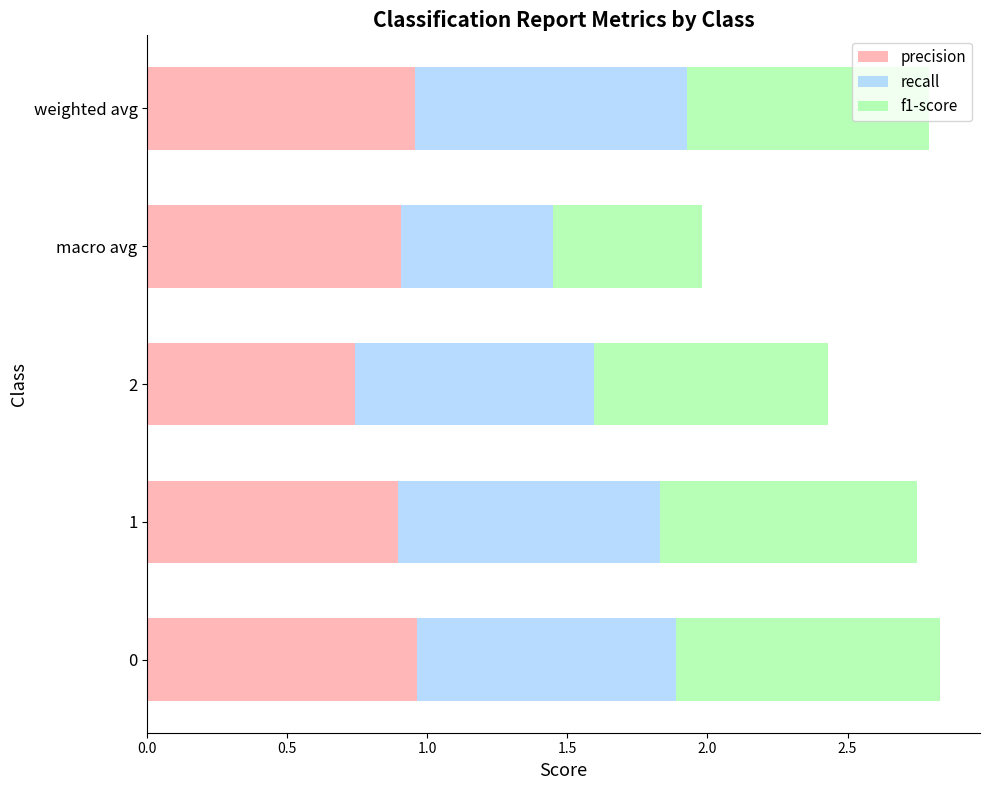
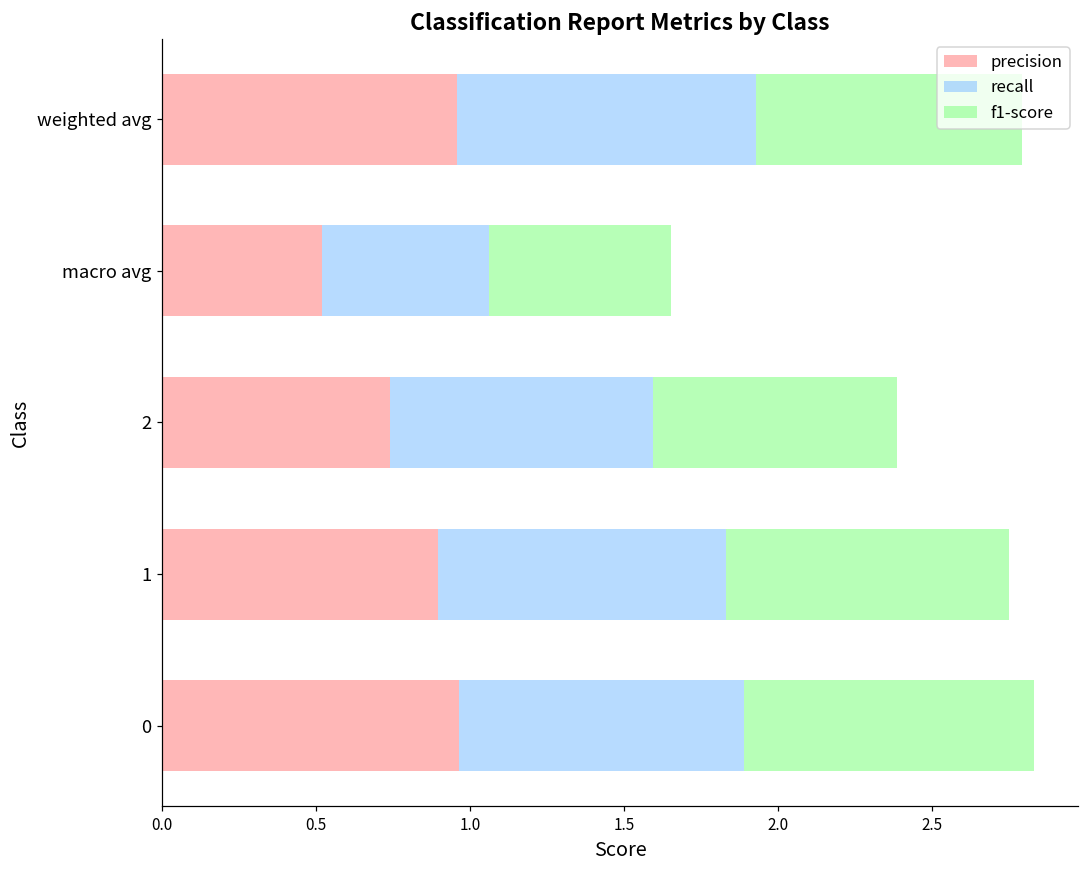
  {
    "precision": {
      "weighted avg": 0.96,
-     "macro avg": 0.91,
+     "macro avg": 0.52,
      "2": 0.74,
      "1": 0.90,
      "0": 0.96
    },
    "recall": {
      "weighted avg": 0.97,
      "macro avg": 0.54,
      "2": 0.85,
      "1": 0.94,
      "0": 0.92
    },
    "f1-score": {
-     "macro avg": 0.53,
-     "2": 0.84,
+     "macro avg": 0.59,
+     "2": 0.79,
      "1": 0.92,
      "0": 0.94
    }
  }
